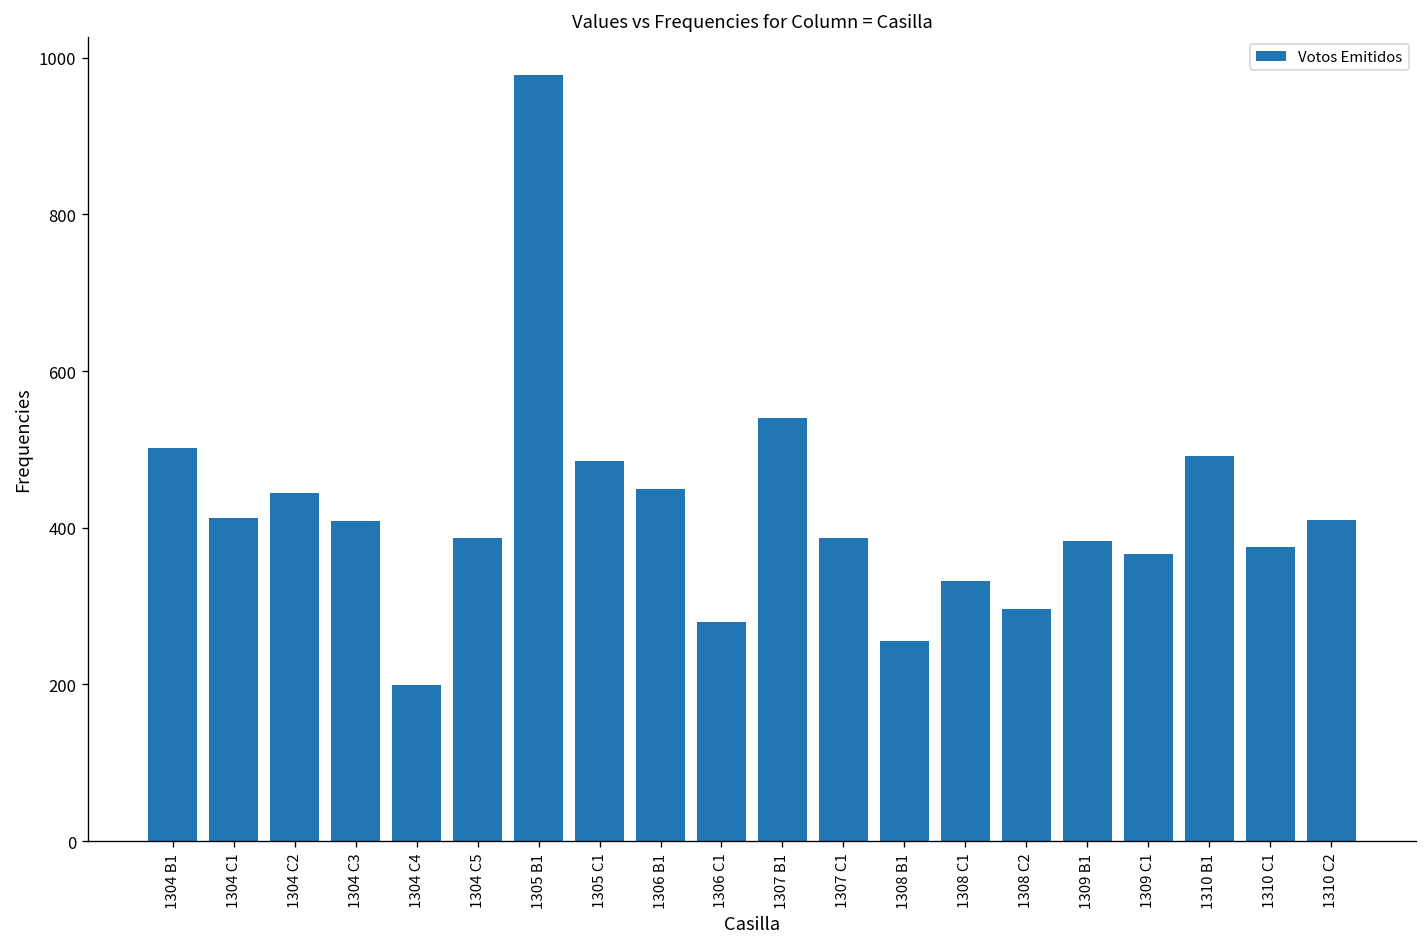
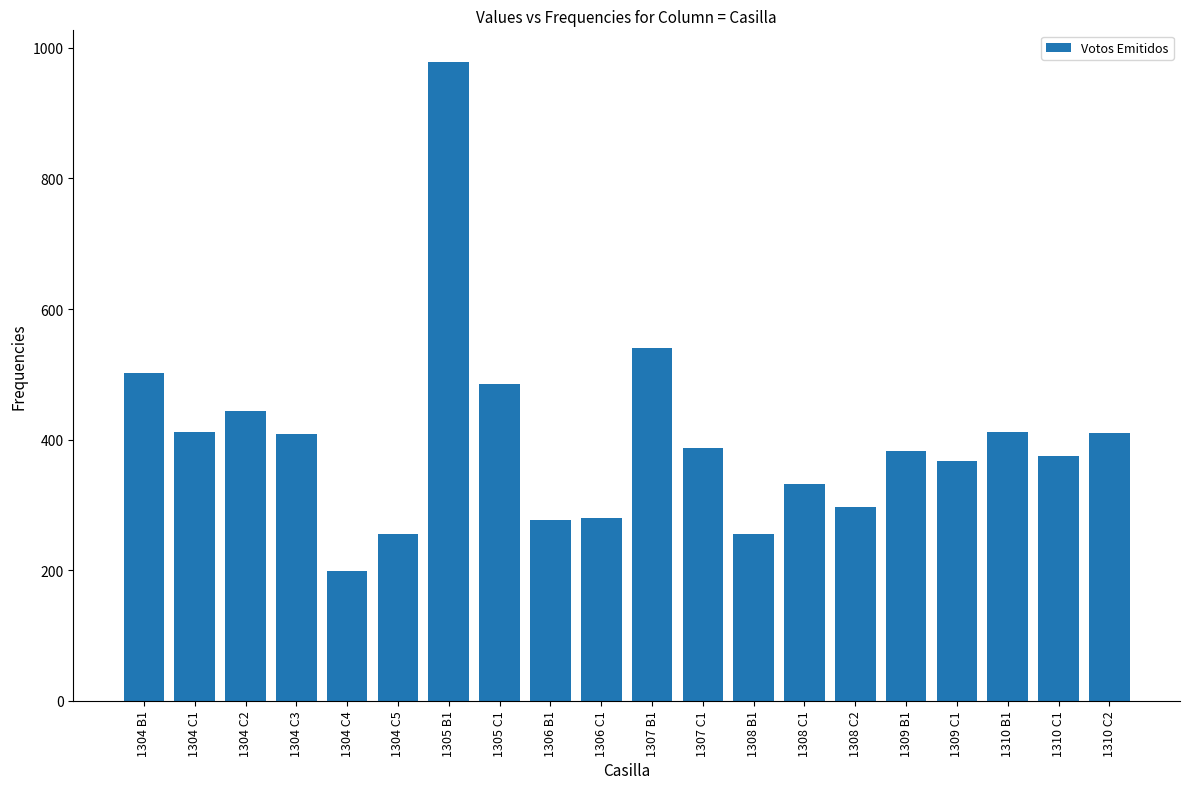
  {
    "1304 B1": 500,
    "1304 C1": 410,
    "1304 C2": 440,
    "1304 C3": 410,
    "1304 C4": 200,
-   "1304 C5": 390,
+   "1304 C5": 260,
    "1305 B1": 980,
    "1305 C1": 490,
-   "1306 B1": 450,
+   "1306 B1": 280,
    "1306 C1": 280,
    "1307 B1": 540,
    "1307 C1": 390,
    "1308 B1": 260,
    "1308 C1": 330,
    "1308 C2": 300,
    "1309 B1": 380,
    "1309 C1": 370,
-   "1310 B1": 490,
+   "1310 B1": 410,
    "1310 C1": 380,
    "1310 C2": 410
  }
